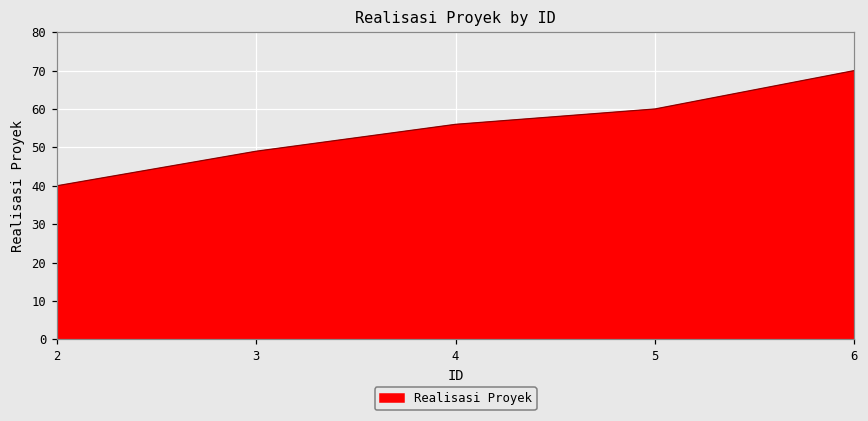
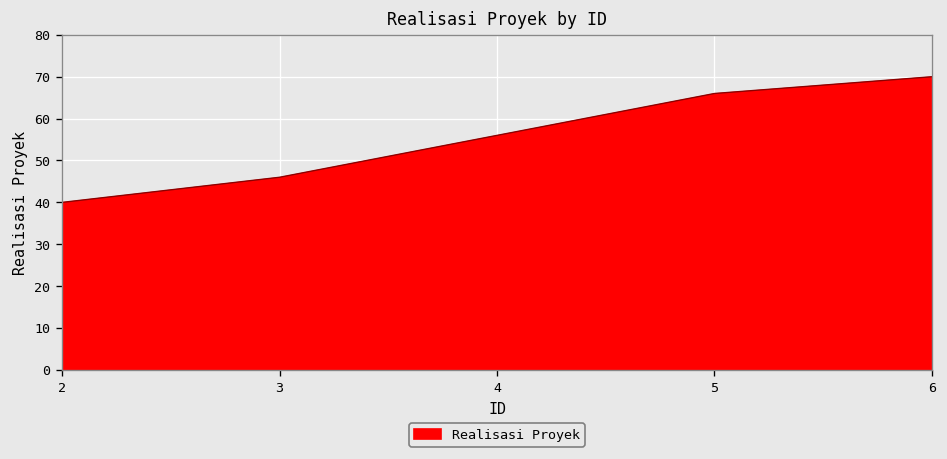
  {
    "2": 40,
-   "3": 49,
+   "3": 46,
    "4": 56,
-   "5": 60,
+   "5": 66,
    "6": 70
  }
